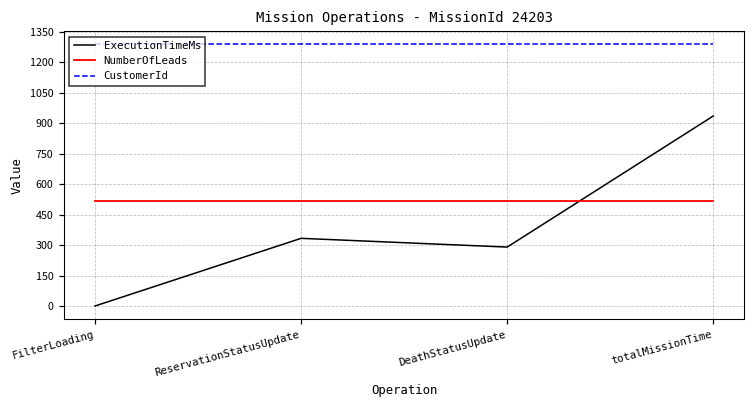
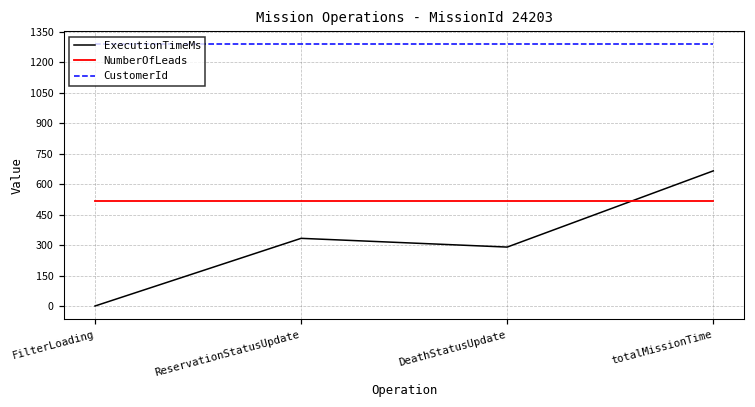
  {
    "ExecutionTimeMs": {
      "FilterLoading": 0,
      "ReservationStatusUpdate": 330,
      "DeathStatusUpdate": 290,
-     "totalMissionTime": 940
+     "totalMissionTime": 670
    },
    "NumberOfLeads": {
      "FilterLoading": 520,
      "ReservationStatusUpdate": 520,
      "DeathStatusUpdate": 520,
      "totalMissionTime": 520
    },
    "CustomerId": {
      "ReservationStatusUpdate": 1290,
      "DeathStatusUpdate": 1290,
      "totalMissionTime": 1290
    }
  }
